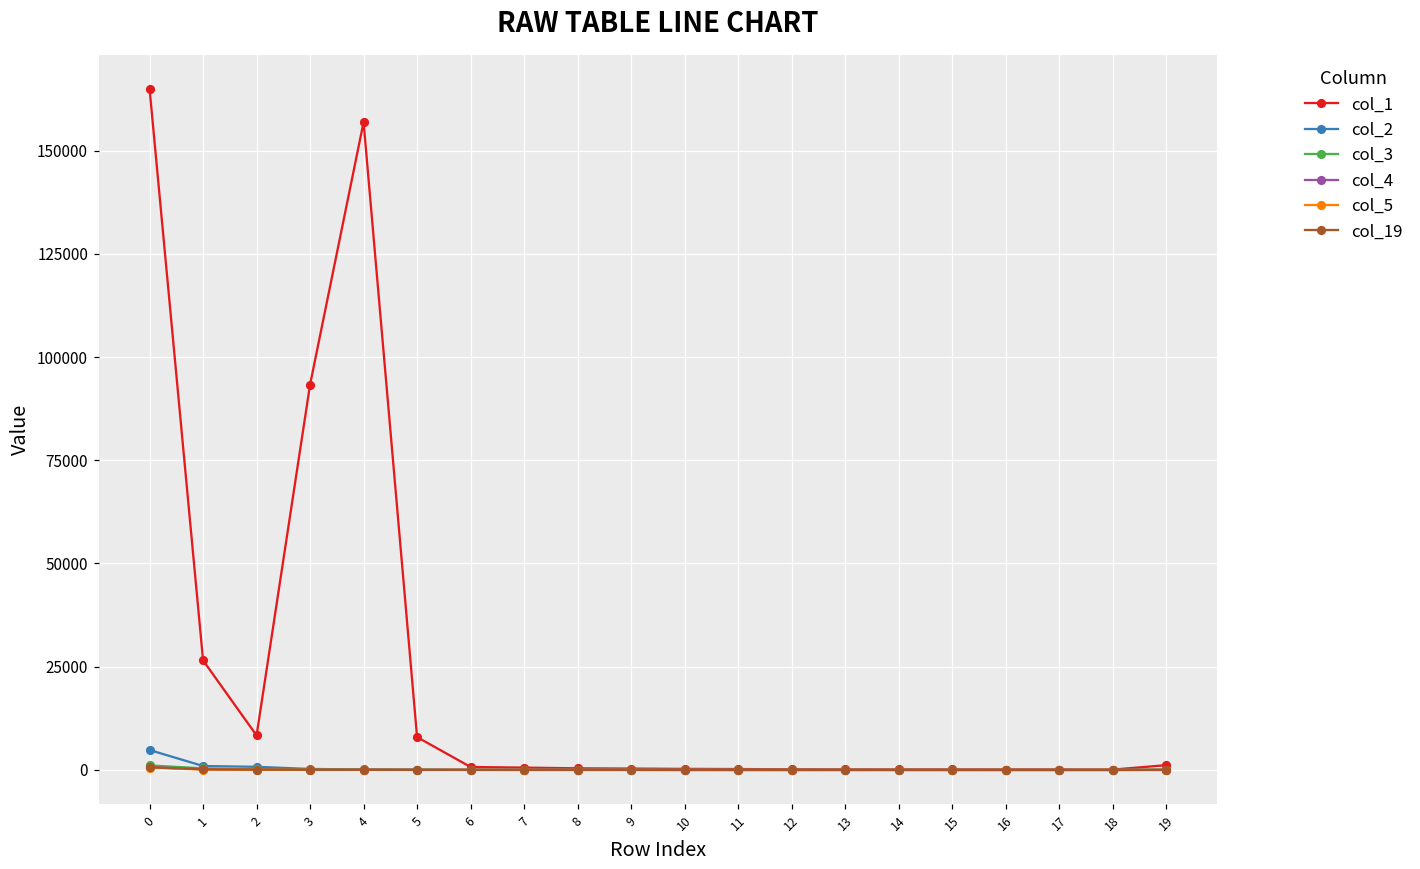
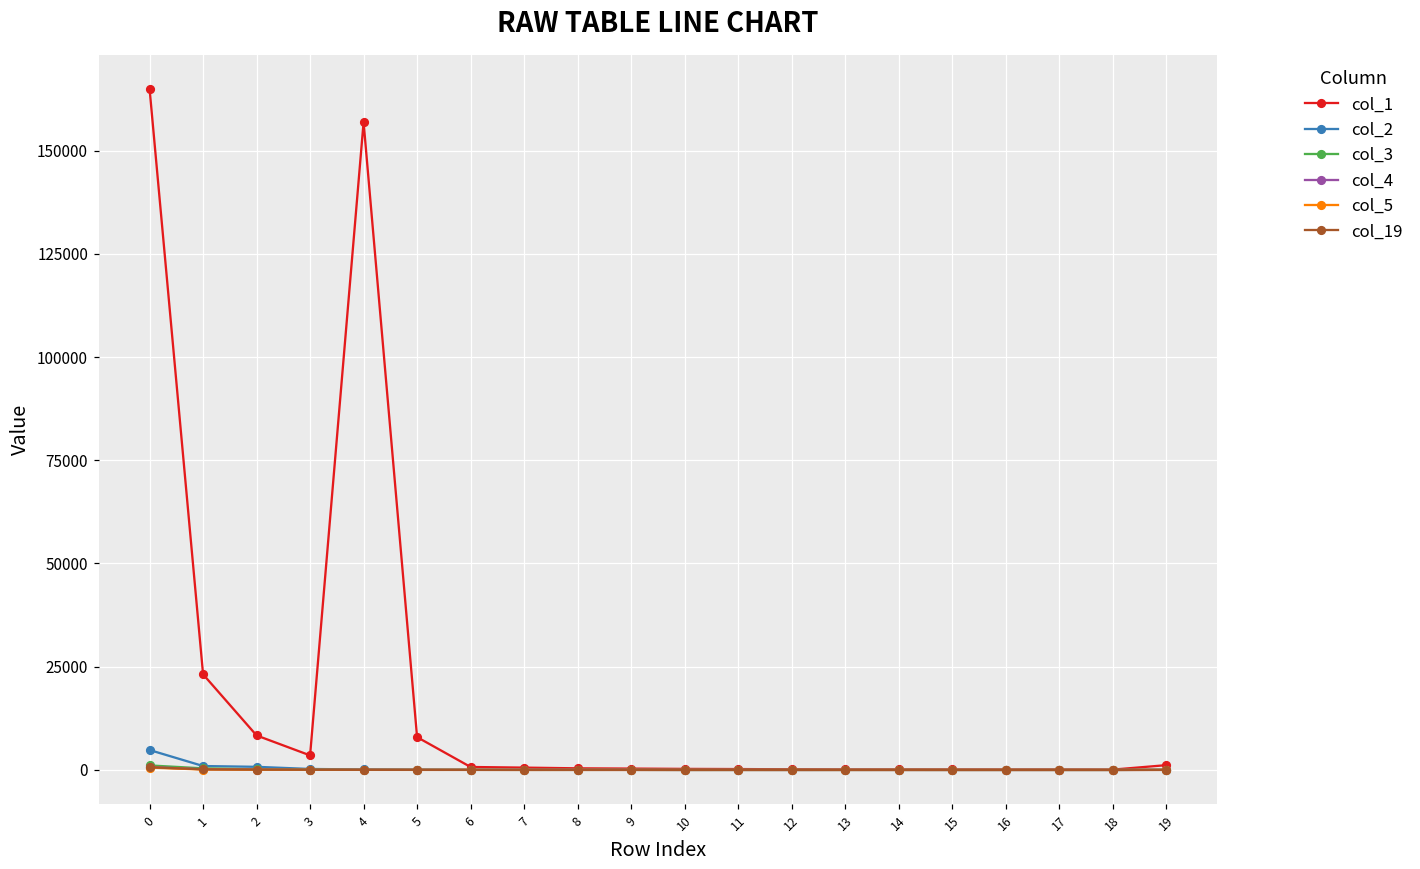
  {
    "col_1": {
      "0": 165000,
-     "1": 27000,
+     "1": 23000,
      "2": 8000,
-     "3": 93000,
+     "3": 4000,
      "4": 157000,
      "5": 8000,
      "19": 1000
    },
    "col_2": {
      "0": 5000
    }
  }
